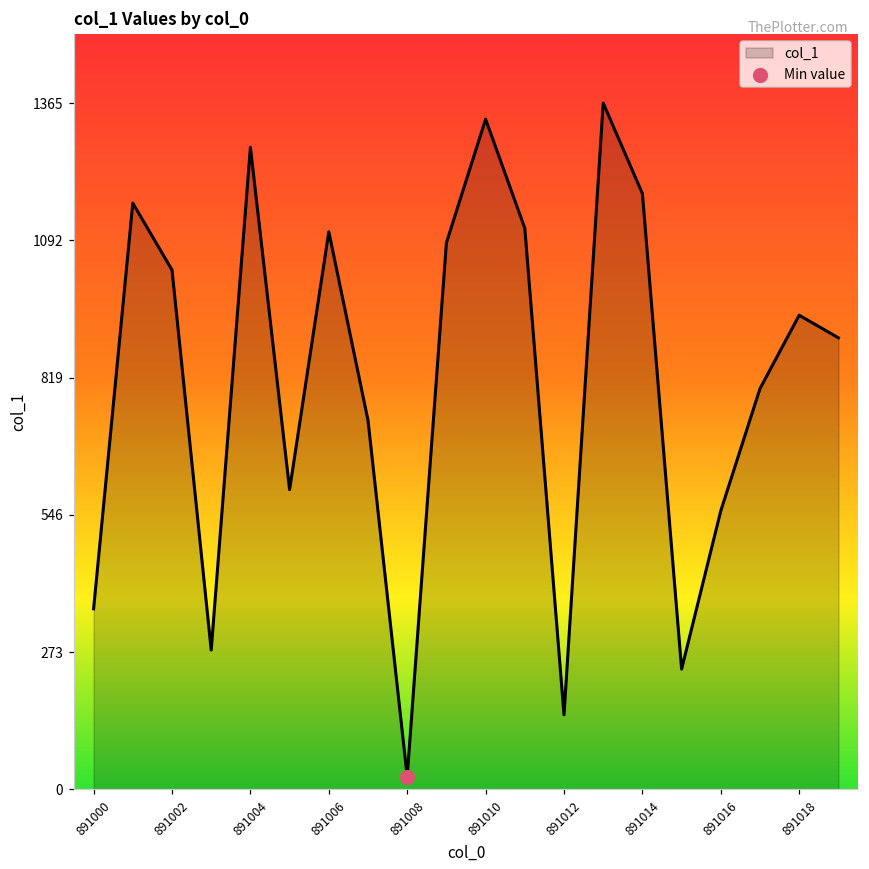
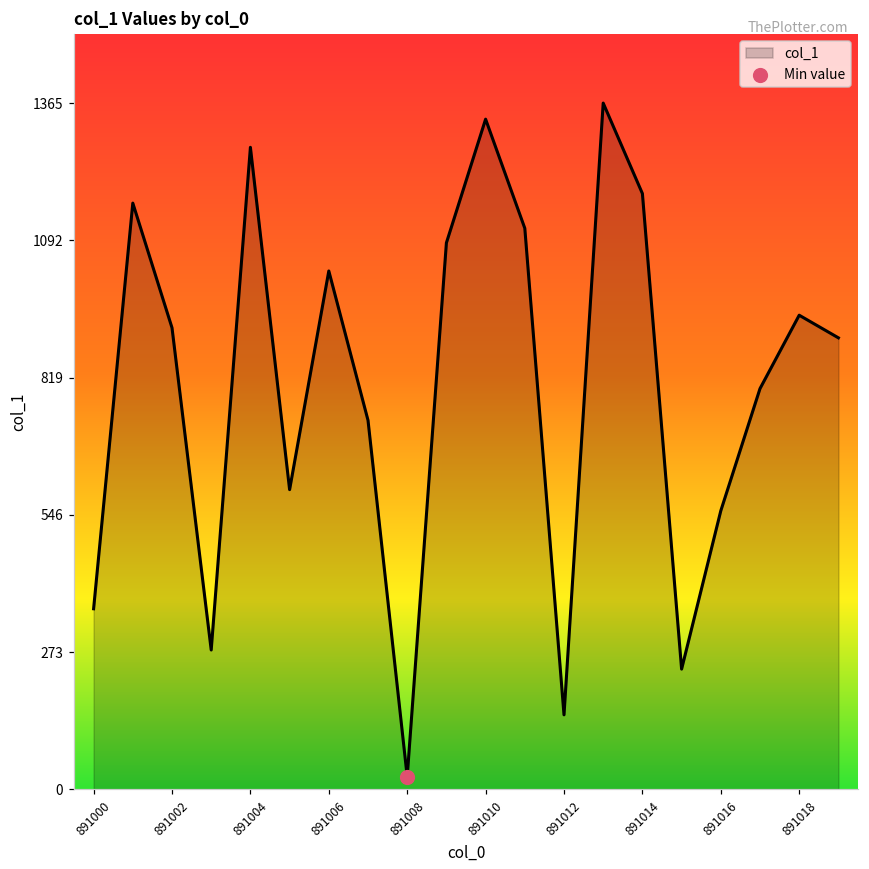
  {
    "col_1": {
      "891000": 360,
-     "891002": 1030,
+     "891002": 920,
      "891004": 1280,
-     "891006": 1110,
+     "891006": 1030,
      "891010": 1330,
      "891012": 150,
      "891014": 1190,
      "891016": 550,
      "891018": 940
    }
  }
